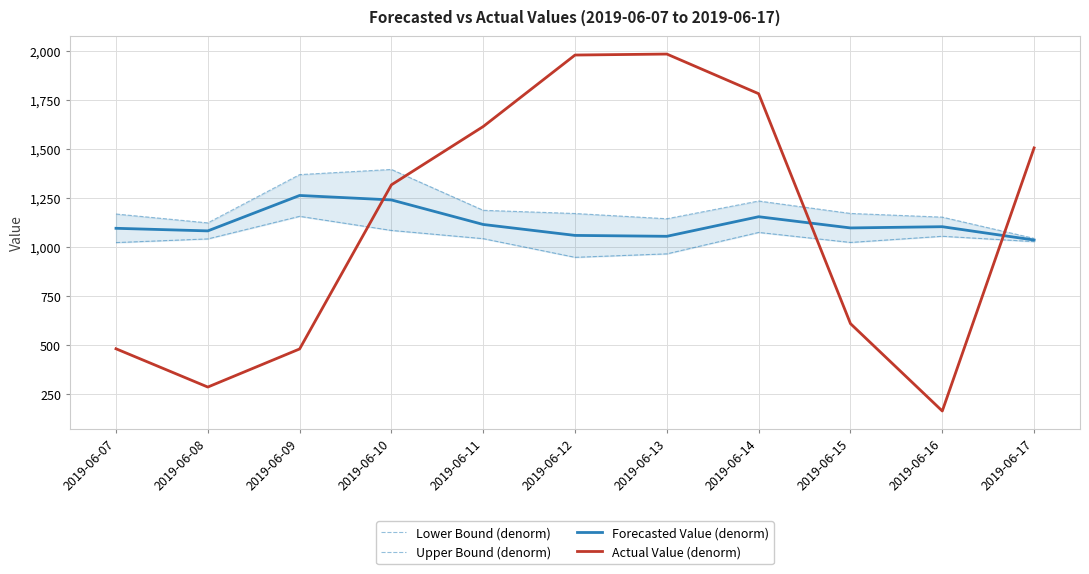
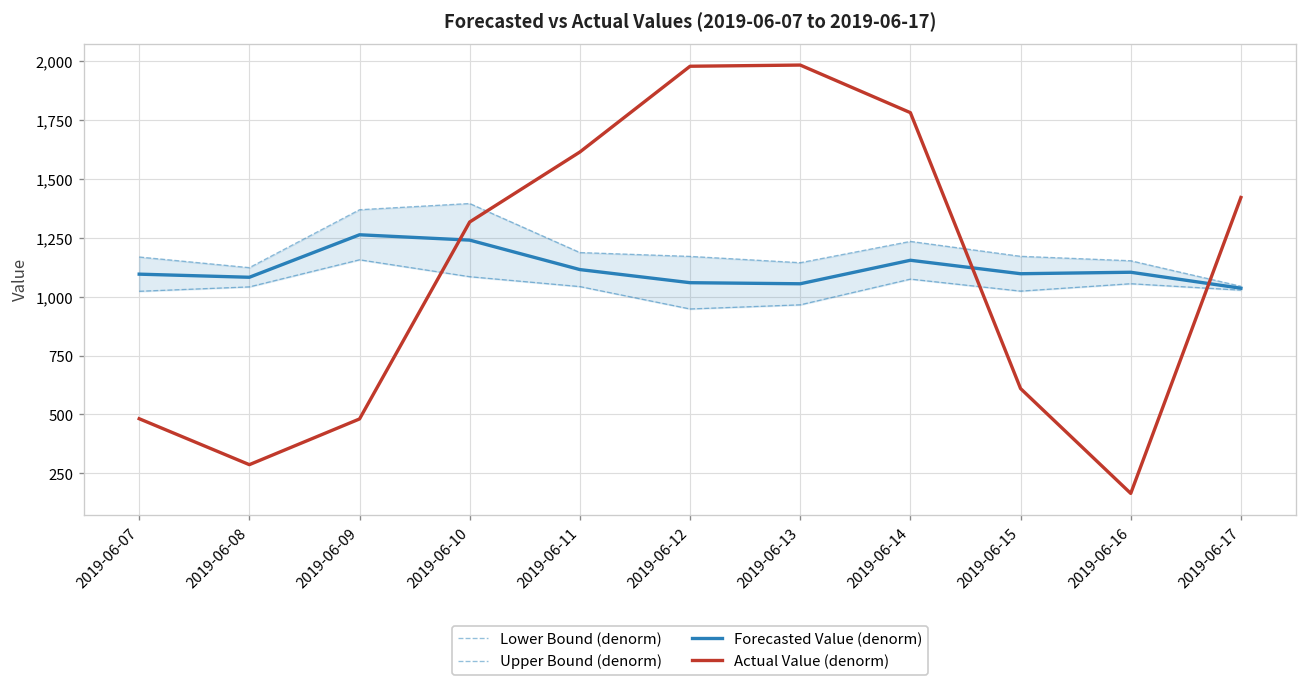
  {
    "Actual Value (denorm)": {
      "2019-06-07": "480",
      "2019-06-08": "290",
      "2019-06-09": "480",
      "2019-06-10": "1,320",
      "2019-06-11": "1,610",
      "2019-06-12": "1,980",
      "2019-06-13": "1,980",
      "2019-06-14": "1,780",
      "2019-06-15": "610",
      "2019-06-16": "170",
-     "2019-06-17": "1,510"
+     "2019-06-17": "1,420"
    }
  }
